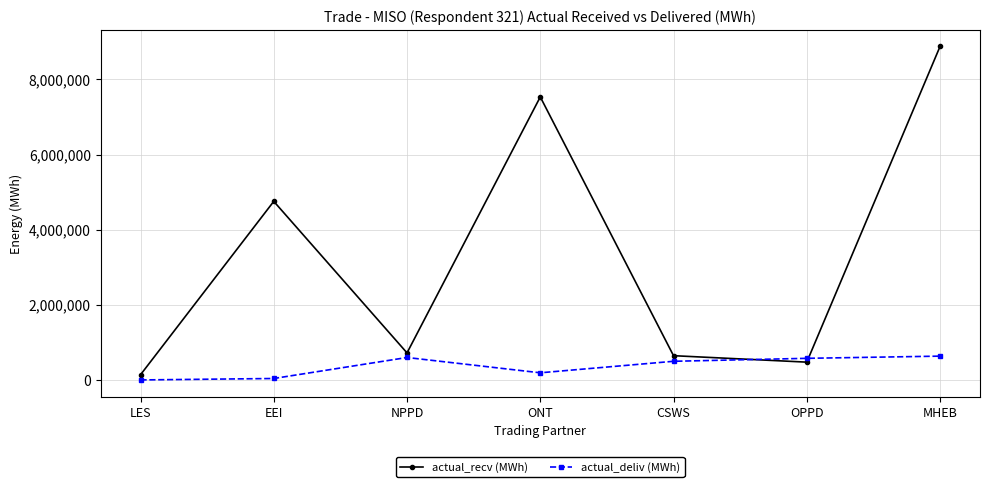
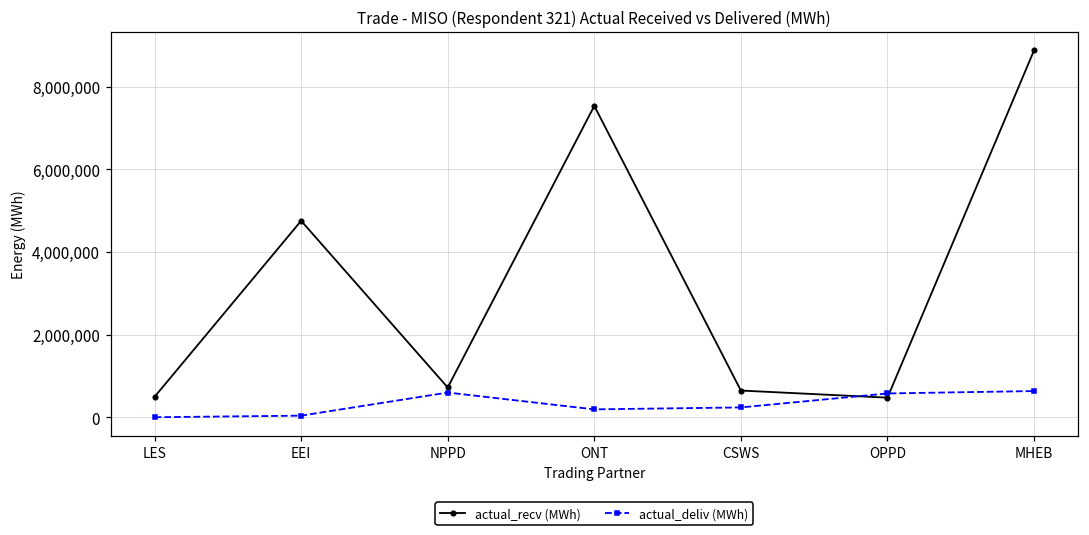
  {
    "actual_recv (MWh)": {
-     "LES": "100,000",
+     "LES": "500,000",
      "EEI": "4,800,000",
      "NPPD": "700,000",
      "ONT": "7,500,000",
      "CSWS": "600,000",
      "OPPD": "500,000",
      "MHEB": "8,900,000"
    },
    "actual_deliv (MWh)": {
      "LES": "0",
      "EEI": "0",
      "NPPD": "600,000",
      "ONT": "200,000",
-     "CSWS": "500,000",
+     "CSWS": "200,000",
      "OPPD": "600,000",
      "MHEB": "600,000"
    }
  }
